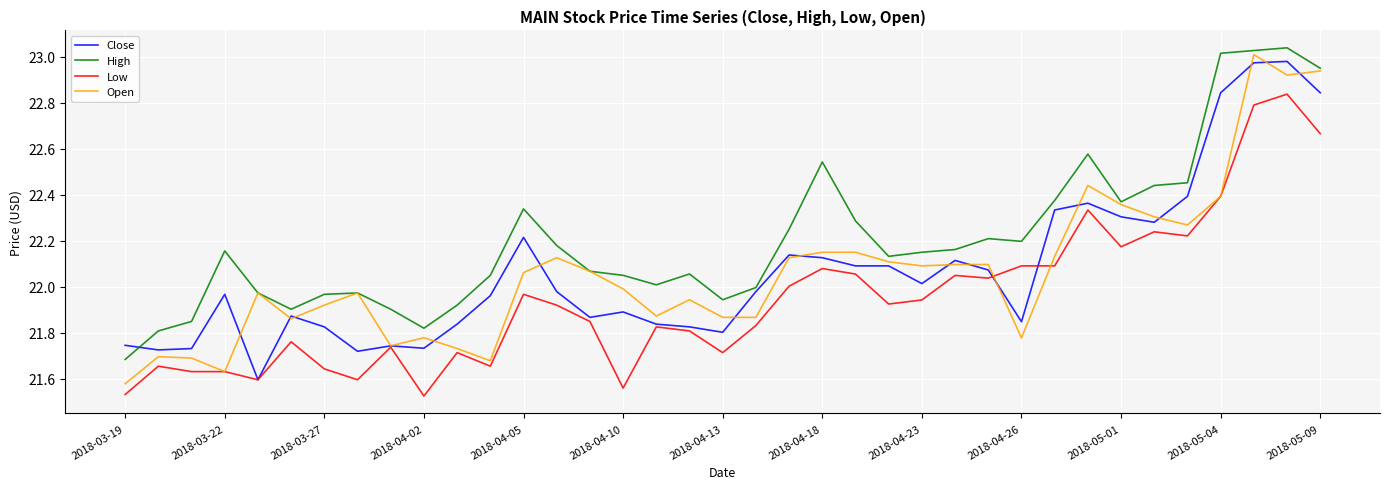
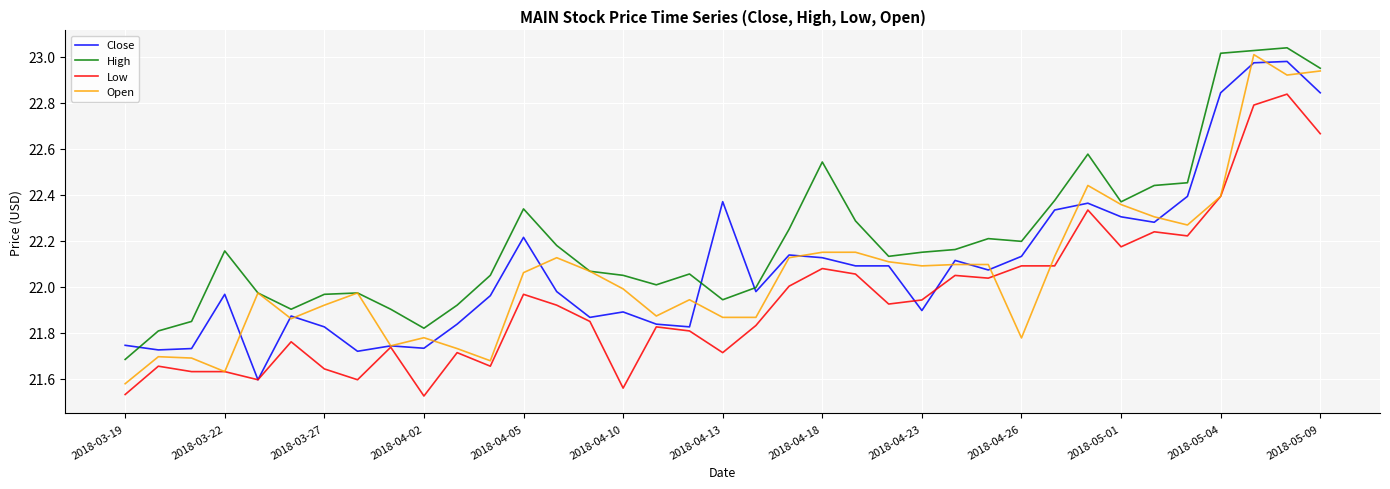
  {
    "Close": {
      "2018-03-19": 21.75,
      "2018-03-22": 21.97,
      "2018-03-27": 21.83,
      "2018-04-02": 21.73,
      "2018-04-05": 22.21,
      "2018-04-10": 21.89,
-     "2018-04-13": 21.80,
+     "2018-04-13": 22.37,
      "2018-04-18": 22.13,
-     "2018-04-23": 22.01,
-     "2018-04-26": 21.85,
+     "2018-04-23": 21.90,
+     "2018-04-26": 22.13,
      "2018-05-01": 22.30,
      "2018-05-04": 22.84,
      "2018-05-09": 22.84
    },
    "High": {
      "2018-03-19": 21.68,
      "2018-03-22": 22.16,
      "2018-03-27": 21.97,
      "2018-04-02": 21.82,
      "2018-04-05": 22.34,
      "2018-04-10": 22.05,
      "2018-04-13": 21.94,
      "2018-04-18": 22.54,
      "2018-04-23": 22.15,
      "2018-04-26": 22.20,
      "2018-05-01": 22.37,
      "2018-05-04": 23.01,
      "2018-05-09": 22.95
    },
    "Low": {
      "2018-03-19": 21.53,
      "2018-03-27": 21.64,
      "2018-04-02": 21.53,
      "2018-04-05": 21.97,
      "2018-04-10": 21.56,
      "2018-04-13": 21.71,
      "2018-04-18": 22.08,
      "2018-04-23": 21.94,
      "2018-04-26": 22.09,
      "2018-05-01": 22.17,
      "2018-05-09": 22.67
    },
    "Open": {
      "2018-03-19": 21.58,
      "2018-03-27": 21.92,
      "2018-04-02": 21.78,
      "2018-04-05": 22.06,
      "2018-04-10": 21.99,
      "2018-04-13": 21.87,
      "2018-04-18": 22.15,
      "2018-04-23": 22.09,
      "2018-04-26": 21.78,
      "2018-05-01": 22.36,
      "2018-05-09": 22.94
    }
  }
